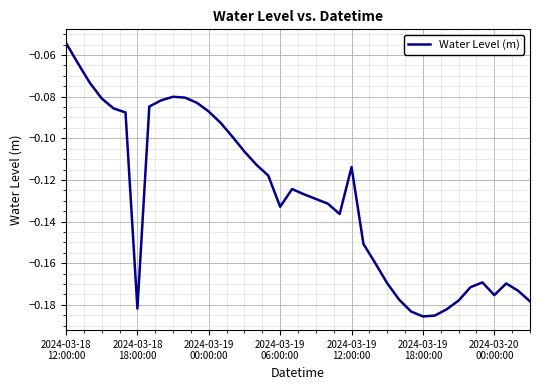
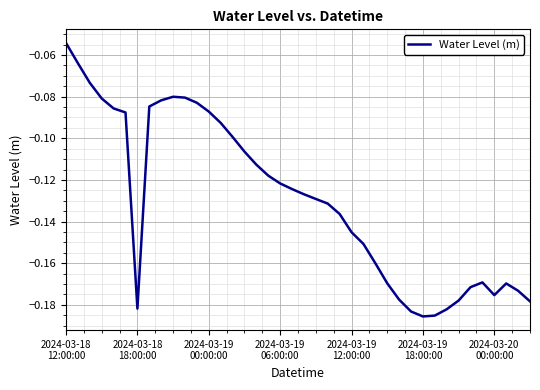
  {
    "2024-03-18 12:00:00": -0.054,
    "2024-03-18 18:00:00": -0.182,
    "2024-03-19 00:00:00": -0.087,
-   "2024-03-19 06:00:00": -0.133,
-   "2024-03-19 12:00:00": -0.114,
+   "2024-03-19 06:00:00": -0.122,
+   "2024-03-19 12:00:00": -0.145,
    "2024-03-19 18:00:00": -0.186,
    "2024-03-20 00:00:00": -0.175
  }
